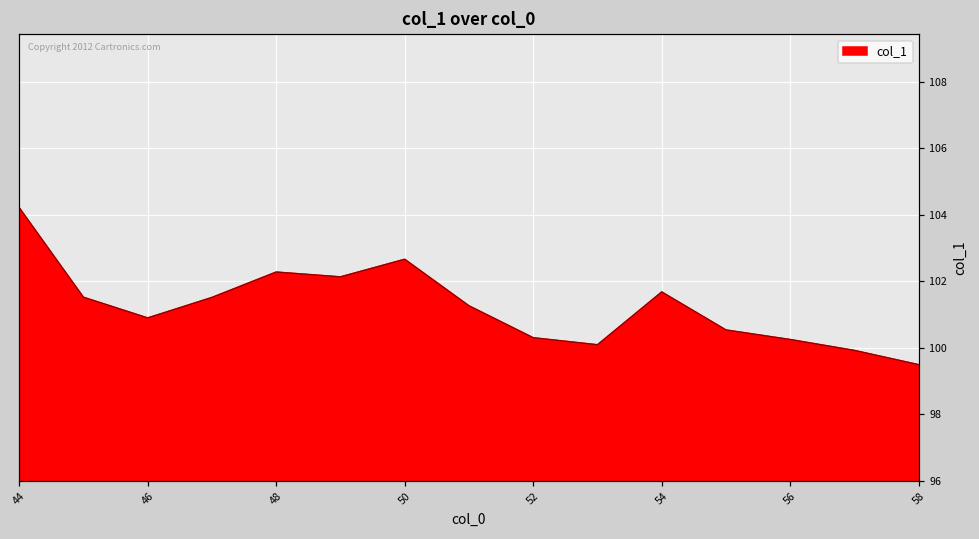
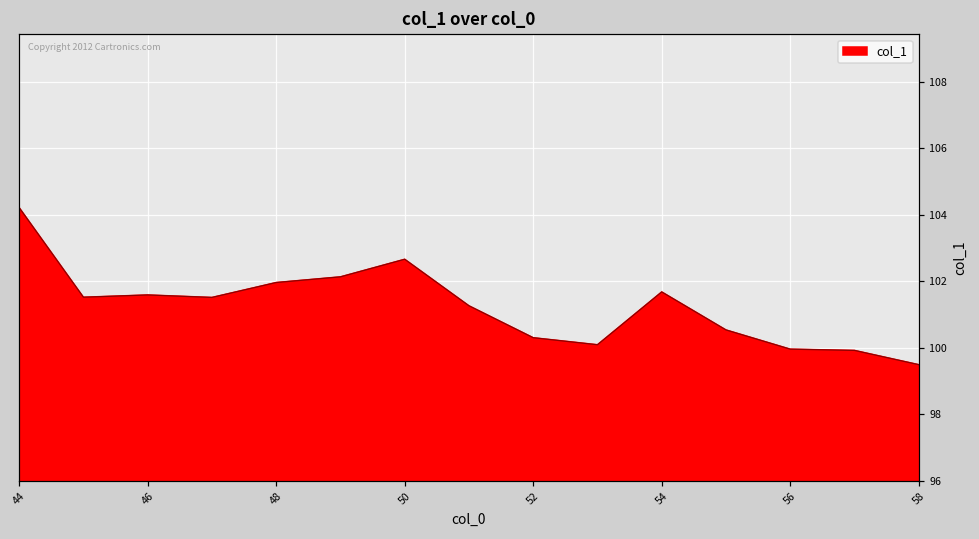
  {
    "44": 104.2,
-   "46": 100.9,
-   "48": 102.3,
+   "46": 101.6,
+   "48": 102.0,
    "50": 102.7,
    "52": 100.3,
    "54": 101.7,
-   "56": 100.2,
+   "56": 100.0,
    "58": 99.5
  }
